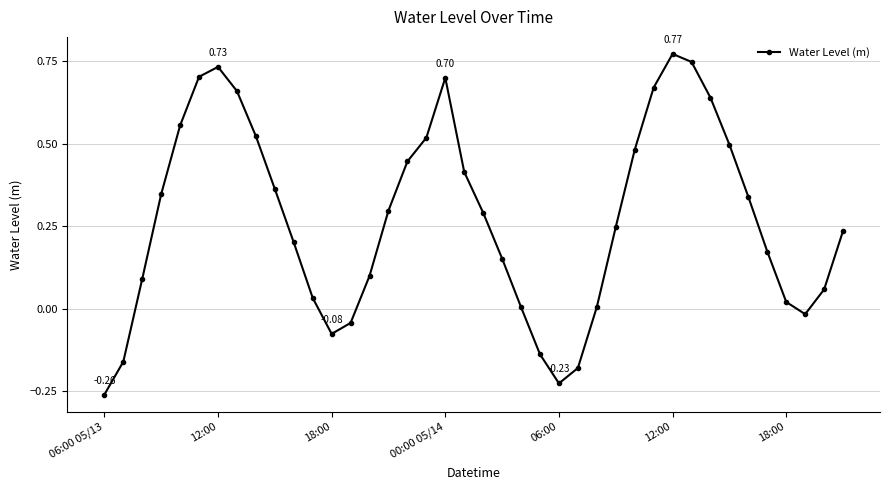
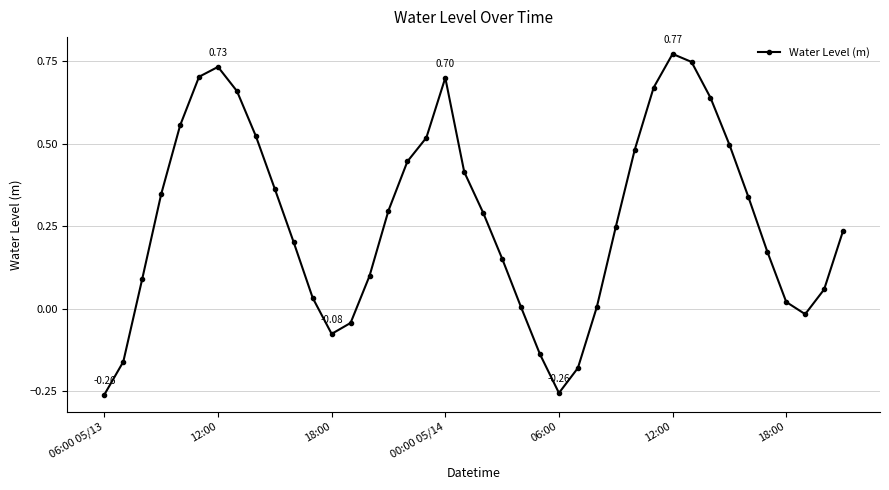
  {
    "06:00 05/13": -0.26,
    "00:00 05/14": 0.70,
-   "06:00": -0.23
+   "06:00": -0.26
  }
